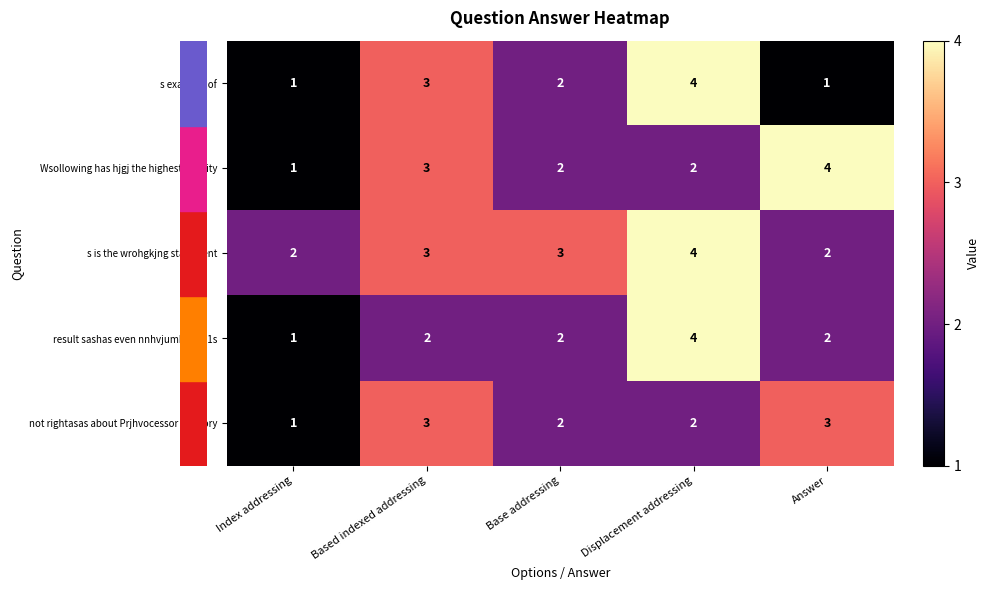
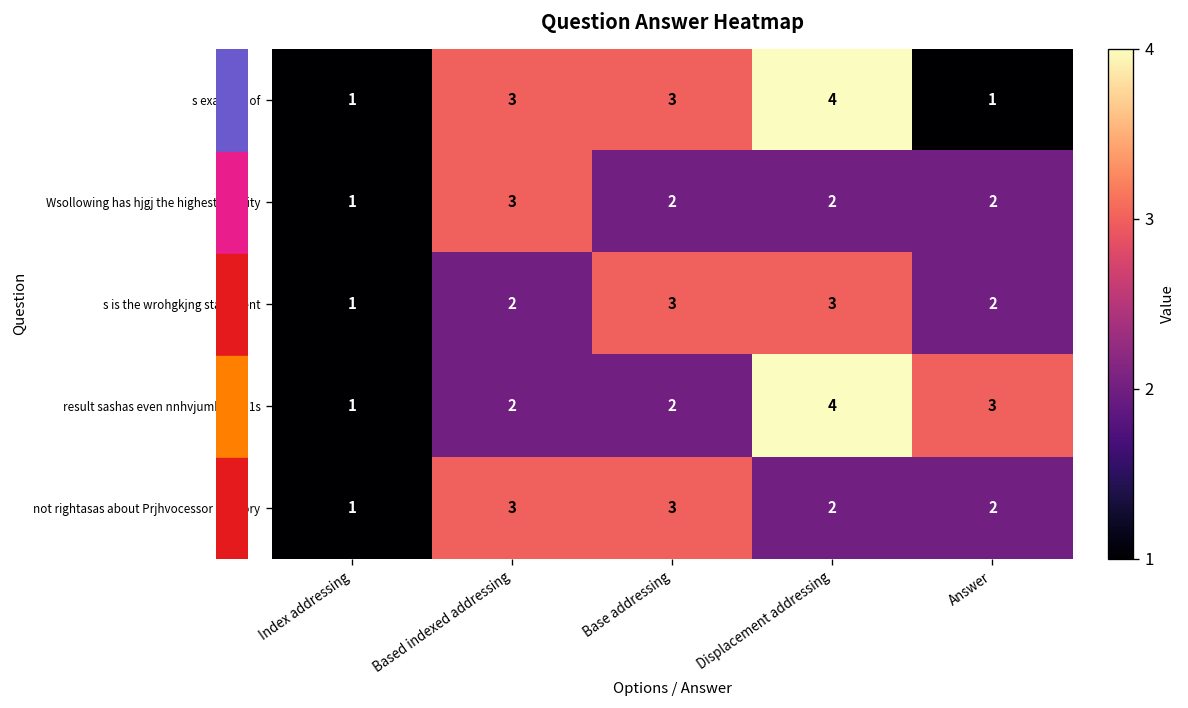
  {
    "s example of": {
      "Index addressing": 1,
      "Based indexed addressing": 3,
-     "Base addressing": 2,
+     "Base addressing": 3,
      "Displacement addressing": 4,
      "Answer": 1
    },
    "Wsollowing has hjgj the highest priority": {
      "Index addressing": 1,
      "Based indexed addressing": 3,
      "Base addressing": 2,
      "Displacement addressing": 2,
-     "Answer": 4
+     "Answer": 2
    },
    "s is the wrohgkjng statement": {
-     "Index addressing": 2,
-     "Based indexed addressing": 3,
+     "Index addressing": 1,
+     "Based indexed addressing": 2,
      "Base addressing": 3,
-     "Displacement addressing": 4,
+     "Displacement addressing": 3,
      "Answer": 2
    },
    "result sashas even nnhvjumber of 1s": {
      "Index addressing": 1,
      "Based indexed addressing": 2,
      "Base addressing": 2,
      "Displacement addressing": 4,
-     "Answer": 2
+     "Answer": 3
    },
    "not rightasas about Prjhvocessor Memory": {
      "Index addressing": 1,
      "Based indexed addressing": 3,
-     "Base addressing": 2,
+     "Base addressing": 3,
      "Displacement addressing": 2,
-     "Answer": 3
+     "Answer": 2
    }
  }
